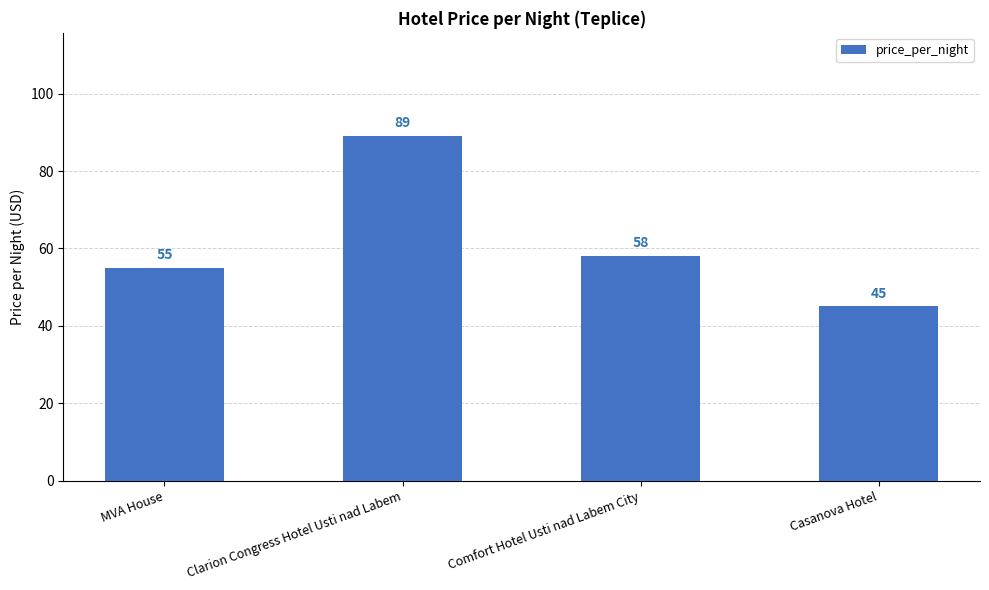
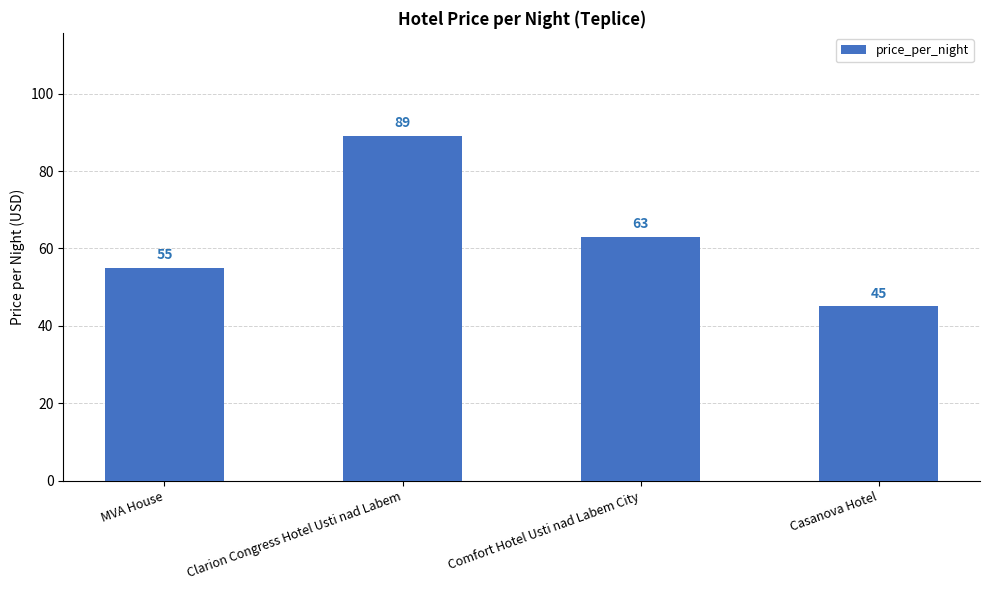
  {
    "MVA House": 55,
    "Clarion Congress Hotel Usti nad Labem": 89,
-   "Comfort Hotel Usti nad Labem City": 58,
+   "Comfort Hotel Usti nad Labem City": 63,
    "Casanova Hotel": 45
  }
